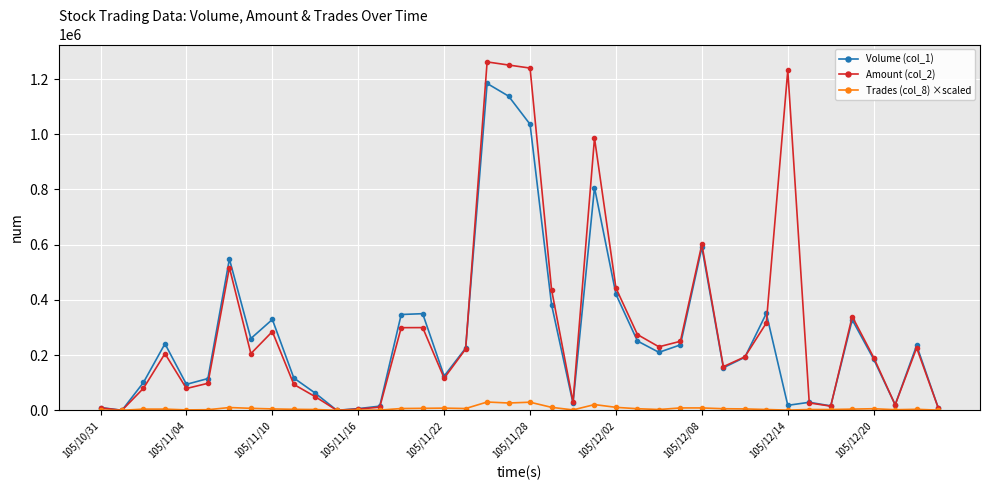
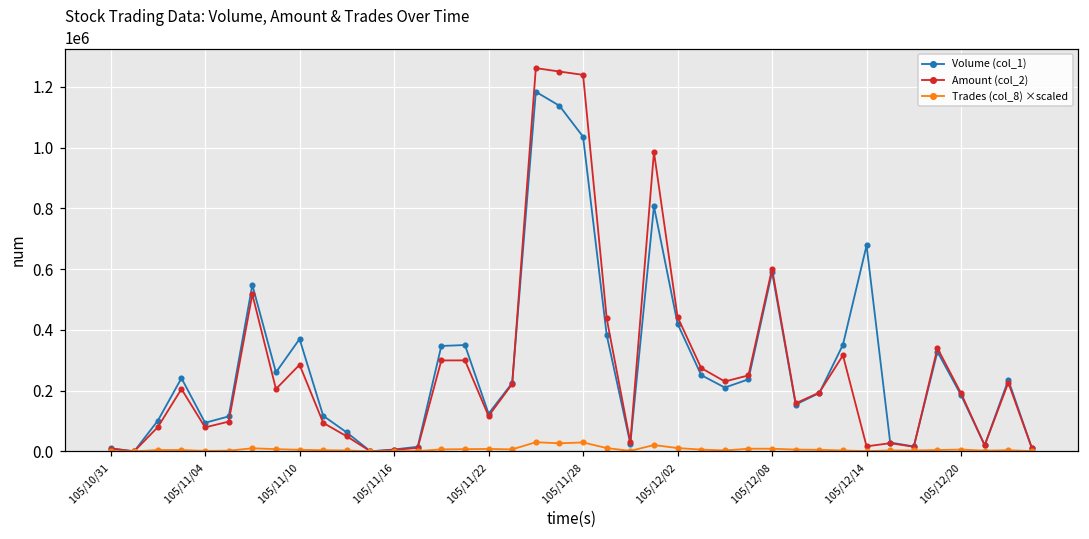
  {
    "Volume (col_1)": {
      "105/11/04": 90000,
-     "105/11/10": 330000,
+     "105/11/10": 370000,
      "105/11/28": 1040000,
      "105/12/02": 420000,
      "105/12/08": 590000,
-     "105/12/14": 20000
+     "105/12/14": 680000
    },
    "Amount (col_2)": {
      "105/11/04": 80000,
      "105/11/10": 290000,
      "105/11/28": 1240000,
      "105/12/02": 440000,
      "105/12/08": 600000,
-     "105/12/14": 1230000
+     "105/12/14": 20000
    },
    "Trades (col_8) ×scaled": {
      "105/11/04": 0,
      "105/11/10": 10000,
      "105/11/22": 10000,
      "105/11/28": 30000,
      "105/12/02": 10000,
      "105/12/08": 10000,
      "105/12/14": 0,
      "105/12/20": 10000
    }
  }
